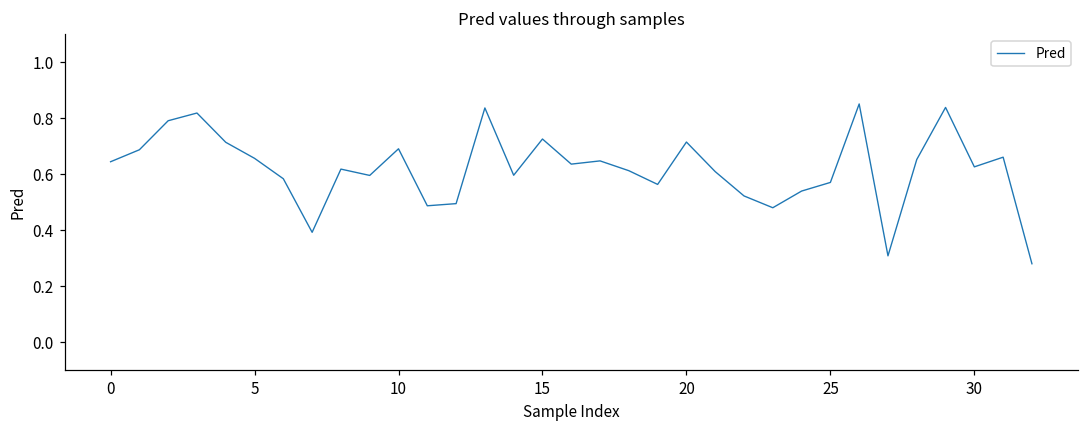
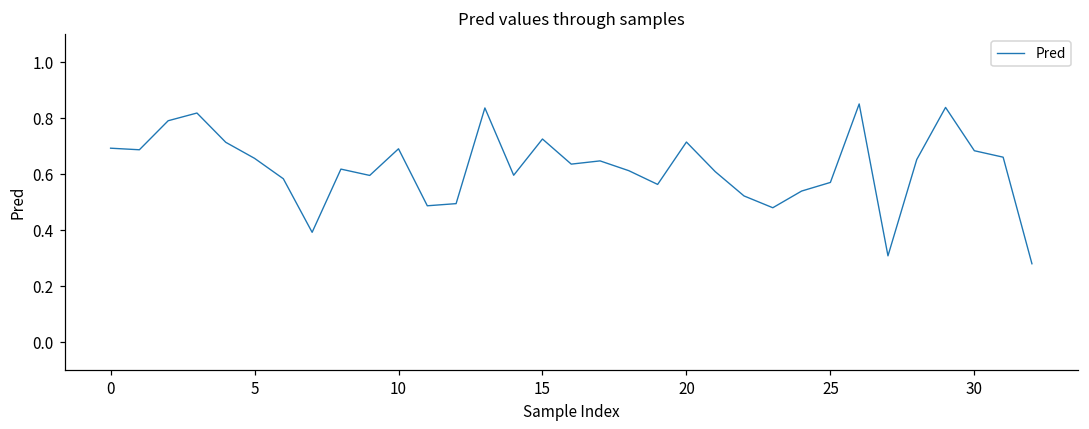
  {
-   "0": 0.65,
+   "0": 0.69,
    "5": 0.66,
    "10": 0.69,
    "15": 0.73,
    "20": 0.72,
    "25": 0.57,
-   "30": 0.63
+   "30": 0.68
  }
